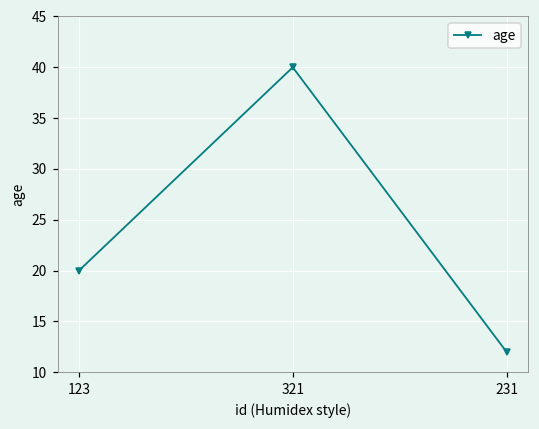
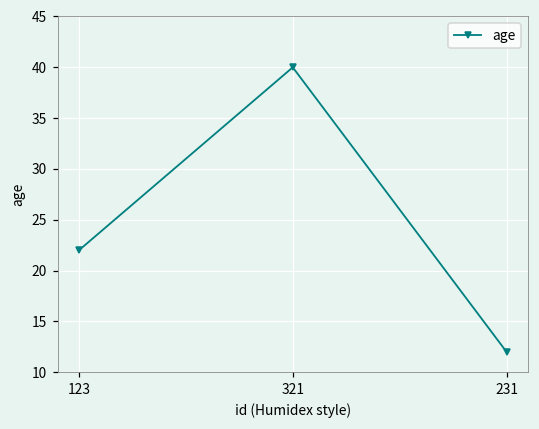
  {
-   "123": 20,
+   "123": 22,
    "321": 40,
    "231": 12
  }
